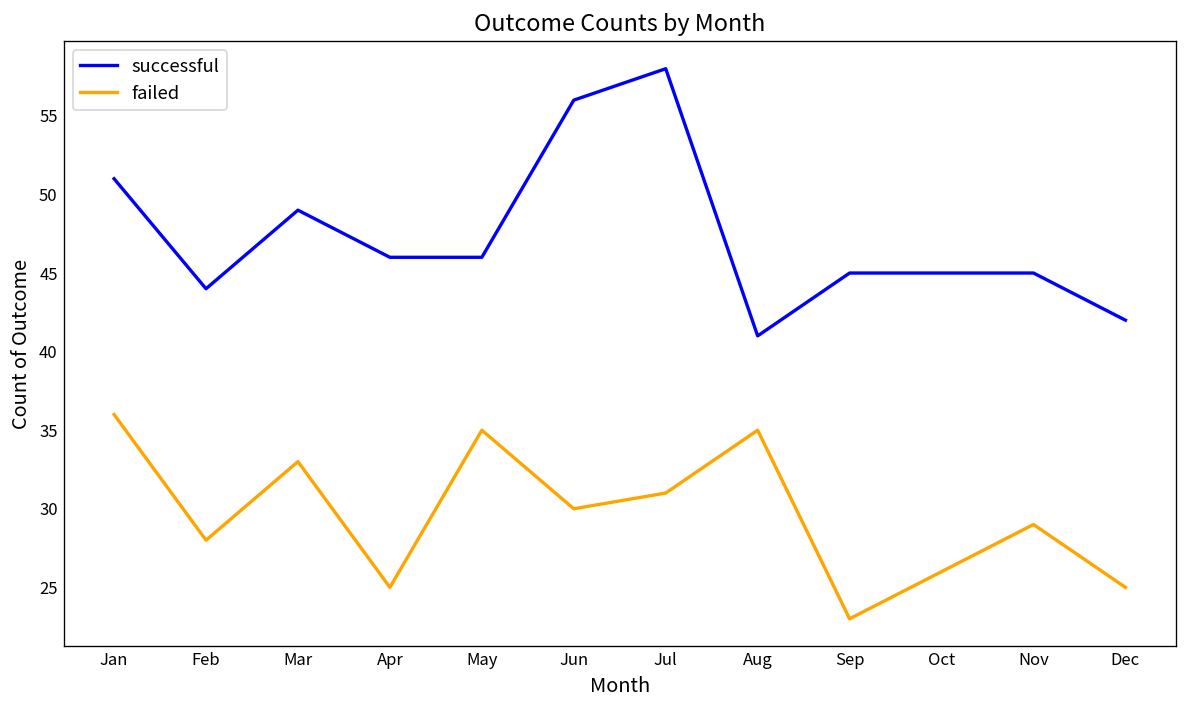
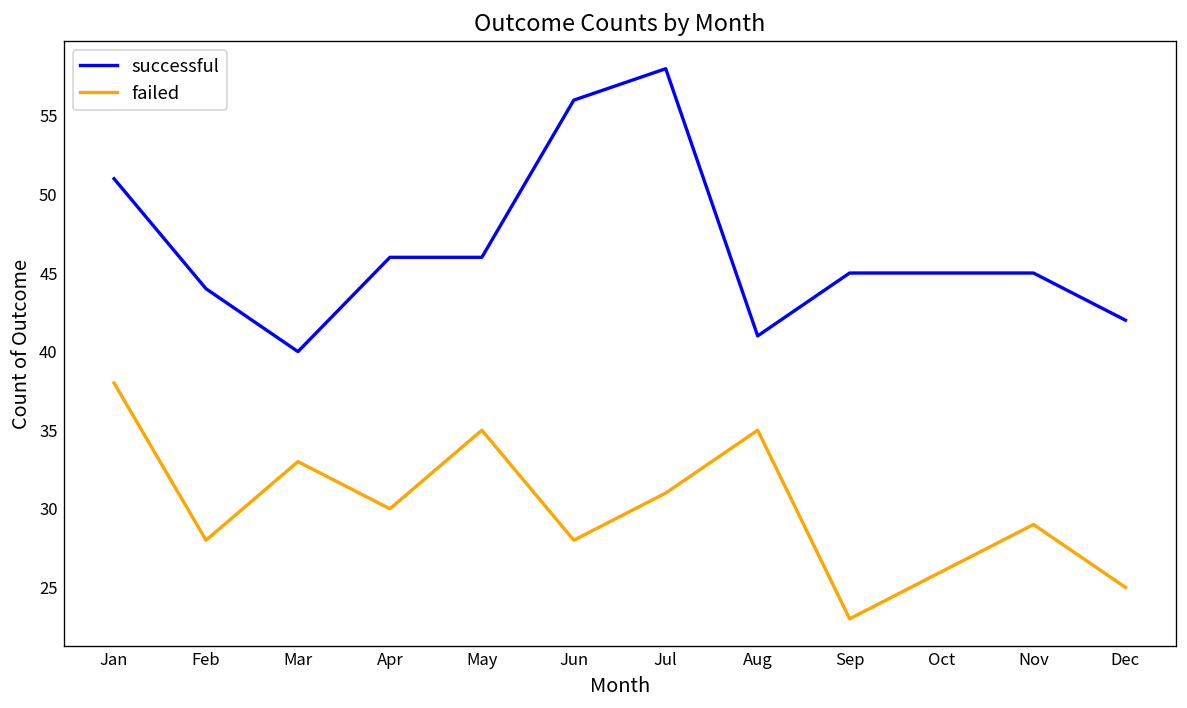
  {
    "successful": {
      "Jan": 51,
      "Feb": 44,
-     "Mar": 49,
+     "Mar": 40,
      "Apr": 46,
      "May": 46,
      "Jun": 56,
      "Jul": 58,
      "Aug": 41,
      "Sep": 45,
      "Oct": 45,
      "Nov": 45,
      "Dec": 42
    },
    "failed": {
-     "Jan": 36,
+     "Jan": 38,
      "Feb": 28,
      "Mar": 33,
-     "Apr": 25,
+     "Apr": 30,
      "May": 35,
-     "Jun": 30,
+     "Jun": 28,
      "Jul": 31,
      "Aug": 35,
      "Sep": 23,
      "Oct": 26,
      "Nov": 29,
      "Dec": 25
    }
  }
